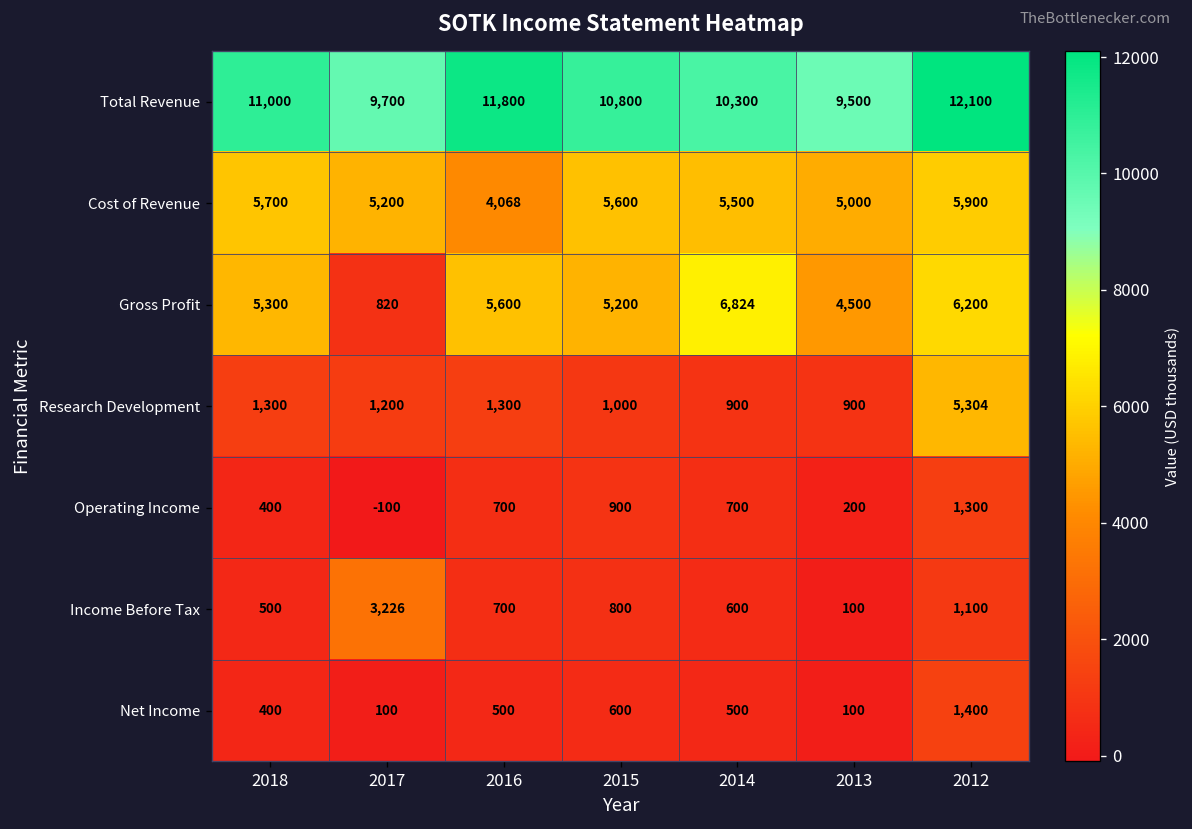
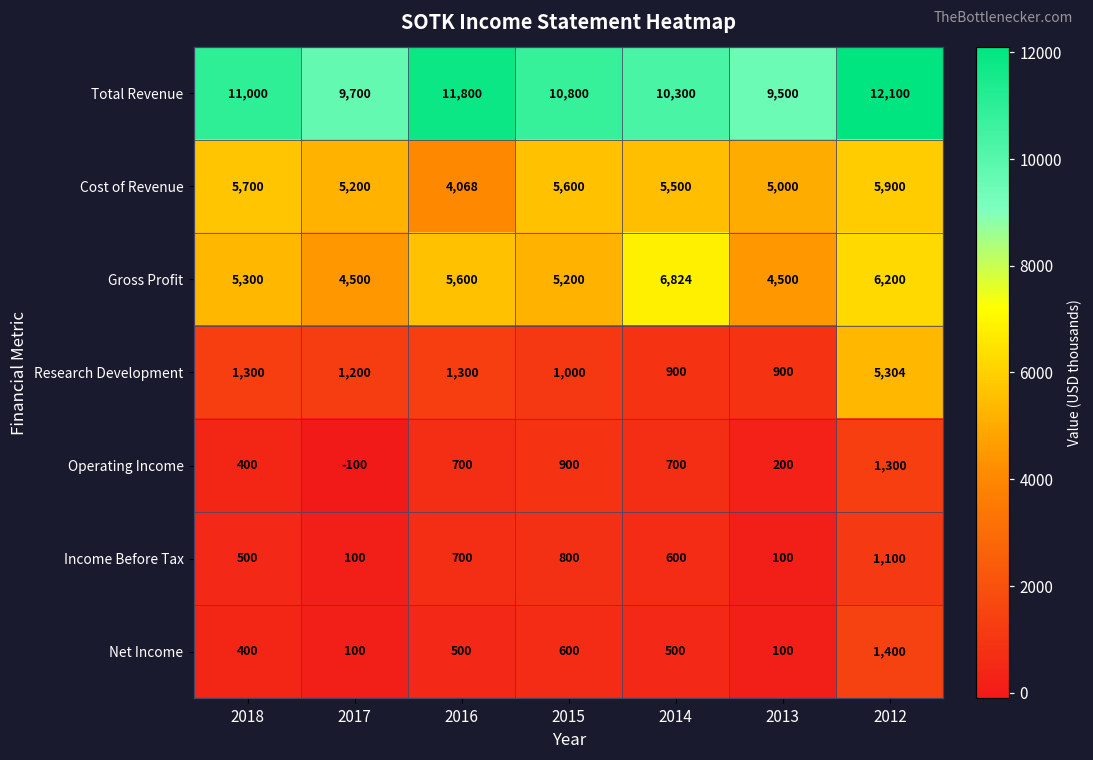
  {
    "Total Revenue": {
      "2018": "11,000",
      "2017": "9,700",
      "2016": "11,800",
      "2015": "10,800",
      "2014": "10,300",
      "2013": "9,500",
      "2012": "12,100"
    },
    "Cost of Revenue": {
      "2018": "5,700",
      "2017": "5,200",
      "2016": "4,068",
      "2015": "5,600",
      "2014": "5,500",
      "2013": "5,000",
      "2012": "5,900"
    },
    "Gross Profit": {
      "2018": "5,300",
-     "2017": "820",
+     "2017": "4,500",
      "2016": "5,600",
      "2015": "5,200",
      "2014": "6,824",
      "2013": "4,500",
      "2012": "6,200"
    },
    "Research Development": {
      "2018": "1,300",
      "2017": "1,200",
      "2016": "1,300",
      "2015": "1,000",
      "2014": "900",
      "2013": "900",
      "2012": "5,304"
    },
    "Operating Income": {
      "2018": "400",
      "2017": "-100",
      "2016": "700",
      "2015": "900",
      "2014": "700",
      "2013": "200",
      "2012": "1,300"
    },
    "Income Before Tax": {
      "2018": "500",
-     "2017": "3,226",
+     "2017": "100",
      "2016": "700",
      "2015": "800",
      "2014": "600",
      "2013": "100",
      "2012": "1,100"
    },
    "Net Income": {
      "2018": "400",
      "2017": "100",
      "2016": "500",
      "2015": "600",
      "2014": "500",
      "2013": "100",
      "2012": "1,400"
    }
  }
